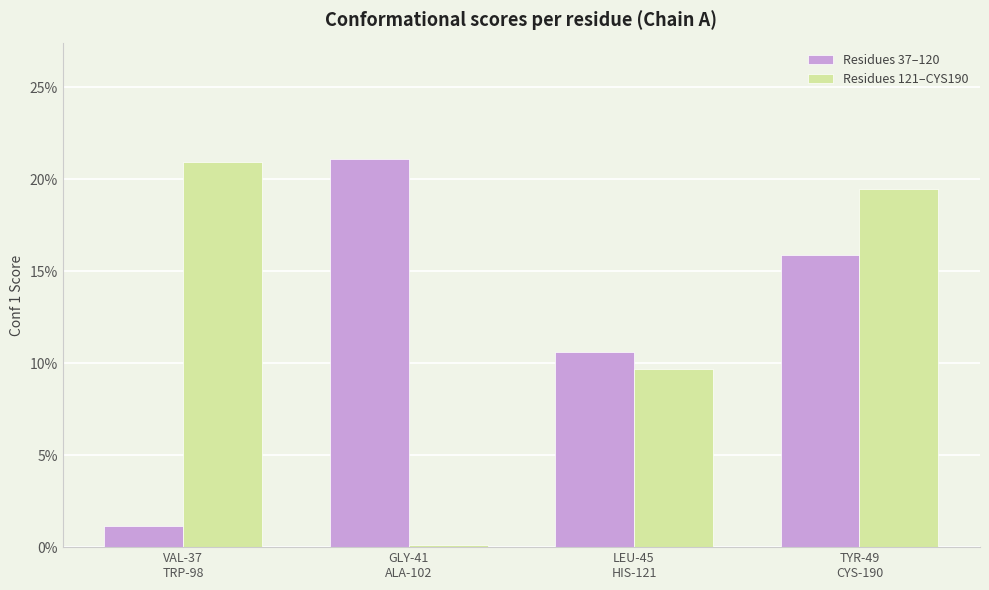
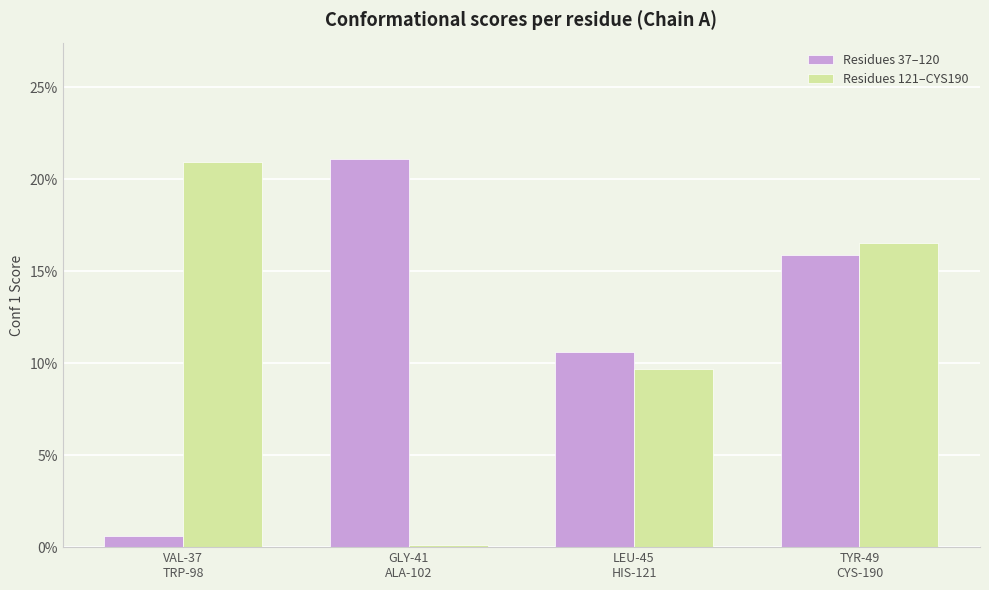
  {
    "Residues 37–120": {
-     "VAL-37 TRP-98": "1.2%",
+     "VAL-37 TRP-98": "0.6%",
      "GLY-41 ALA-102": "21.1%",
      "LEU-45 HIS-121": "10.6%",
      "TYR-49 CYS-190": "15.9%"
    },
    "Residues 121–CYS190": {
      "VAL-37 TRP-98": "20.9%",
      "LEU-45 HIS-121": "9.7%",
-     "TYR-49 CYS-190": "19.5%"
+     "TYR-49 CYS-190": "16.5%"
    }
  }
